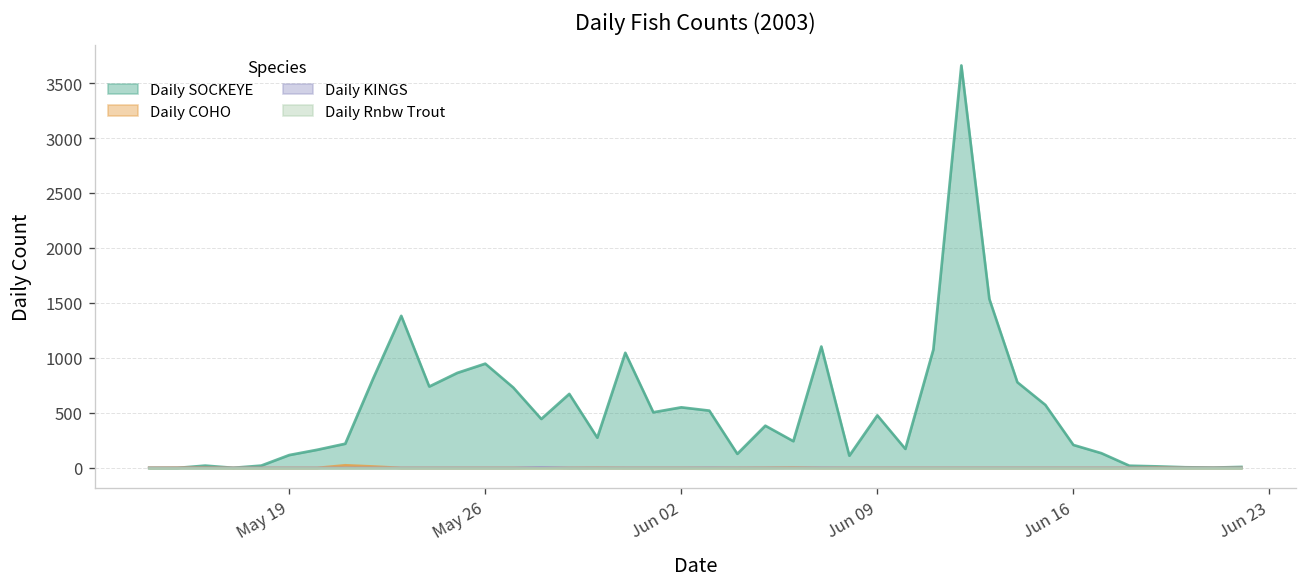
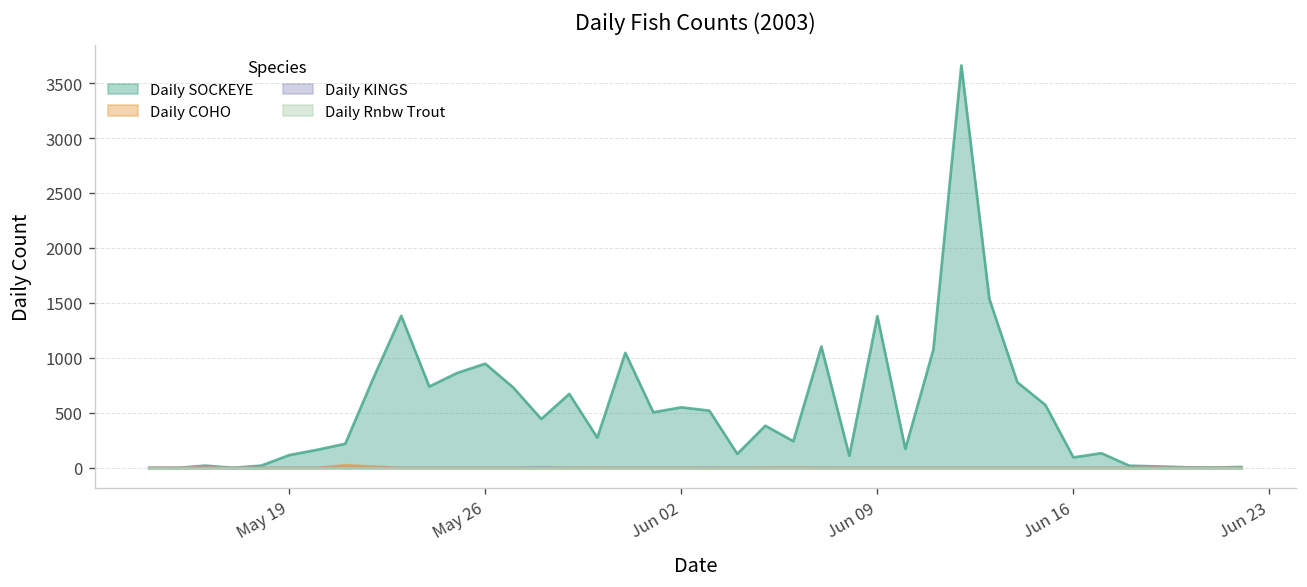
  {
    "Daily SOCKEYE": {
      "May 19": 100,
      "May 26": 900,
      "Jun 02": 600,
-     "Jun 09": 500,
-     "Jun 16": 200
+     "Jun 09": 1400,
+     "Jun 16": 100
    }
  }
